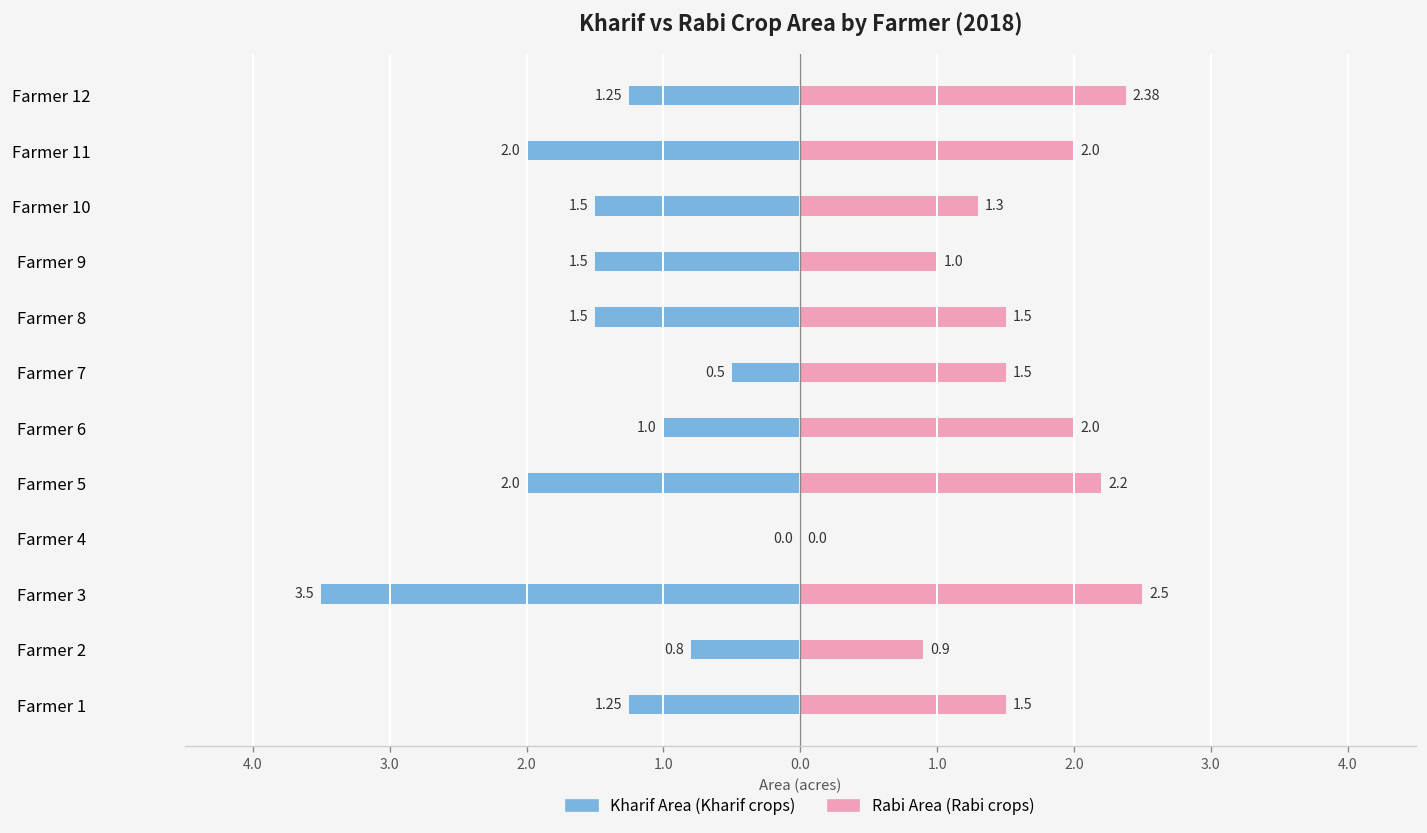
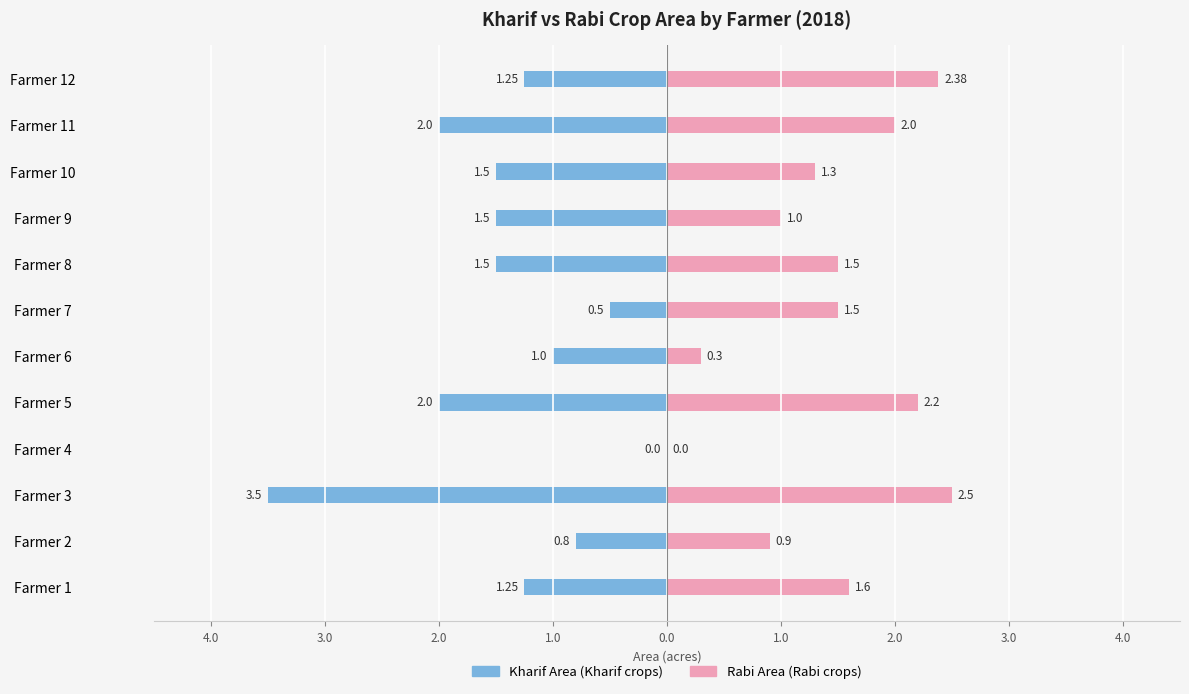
  {
    "Kharif Area (Kharif crops)": {
      "Farmer 4": 0.0
    },
    "Rabi Area (Rabi crops)": {
      "Farmer 12": 2.38,
      "Farmer 11": 2.0,
      "Farmer 10": 1.3,
      "Farmer 9": 1.0,
      "Farmer 8": 1.5,
      "Farmer 7": 1.5,
-     "Farmer 6": 2.0,
+     "Farmer 6": 0.3,
      "Farmer 5": 2.2,
      "Farmer 4": 0.0,
      "Farmer 3": 2.5,
      "Farmer 2": 0.9,
-     "Farmer 1": 1.5
+     "Farmer 1": 1.6
    }
  }
